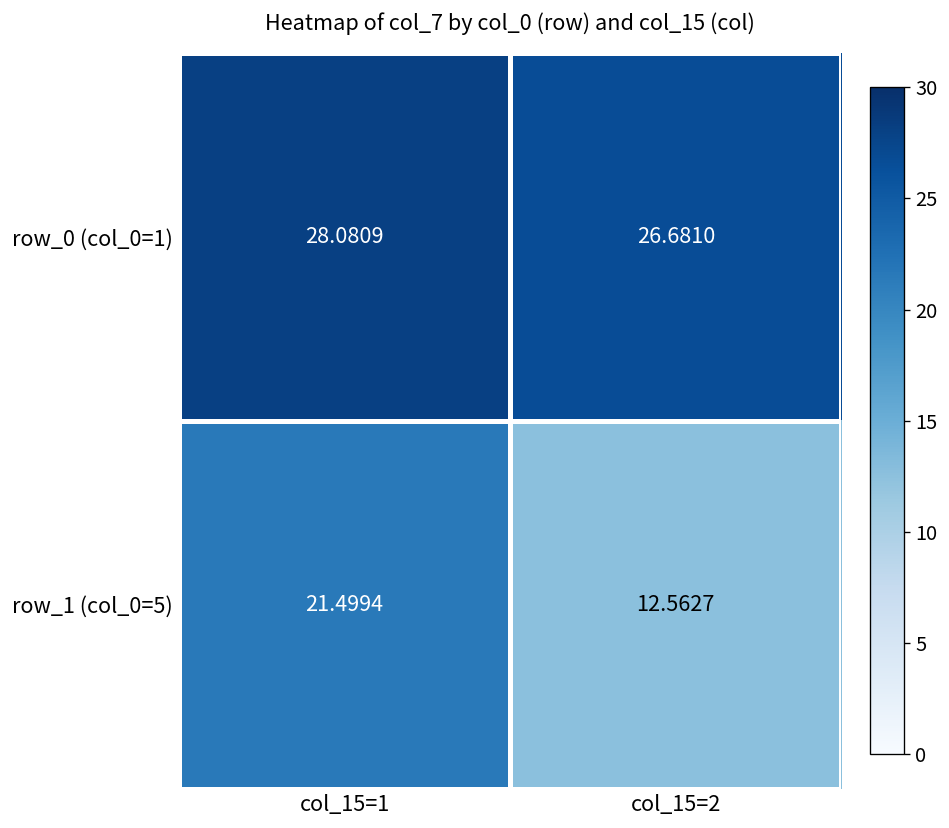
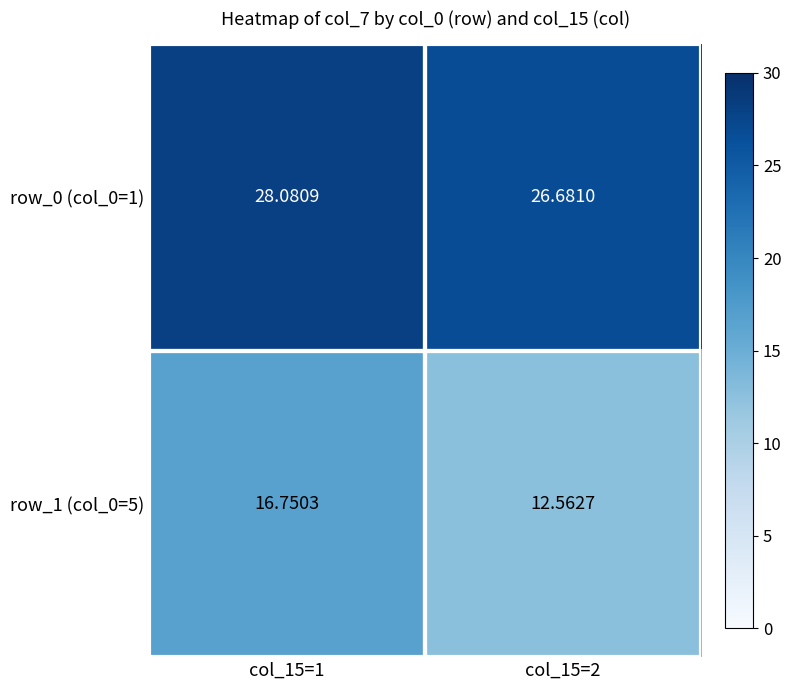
  {
    "row_0 (col_0=1)": {
      "col_15=1": 28.0809,
      "col_15=2": 26.6810
    },
    "row_1 (col_0=5)": {
-     "col_15=1": 21.4994,
+     "col_15=1": 16.7503,
      "col_15=2": 12.5627
    }
  }
